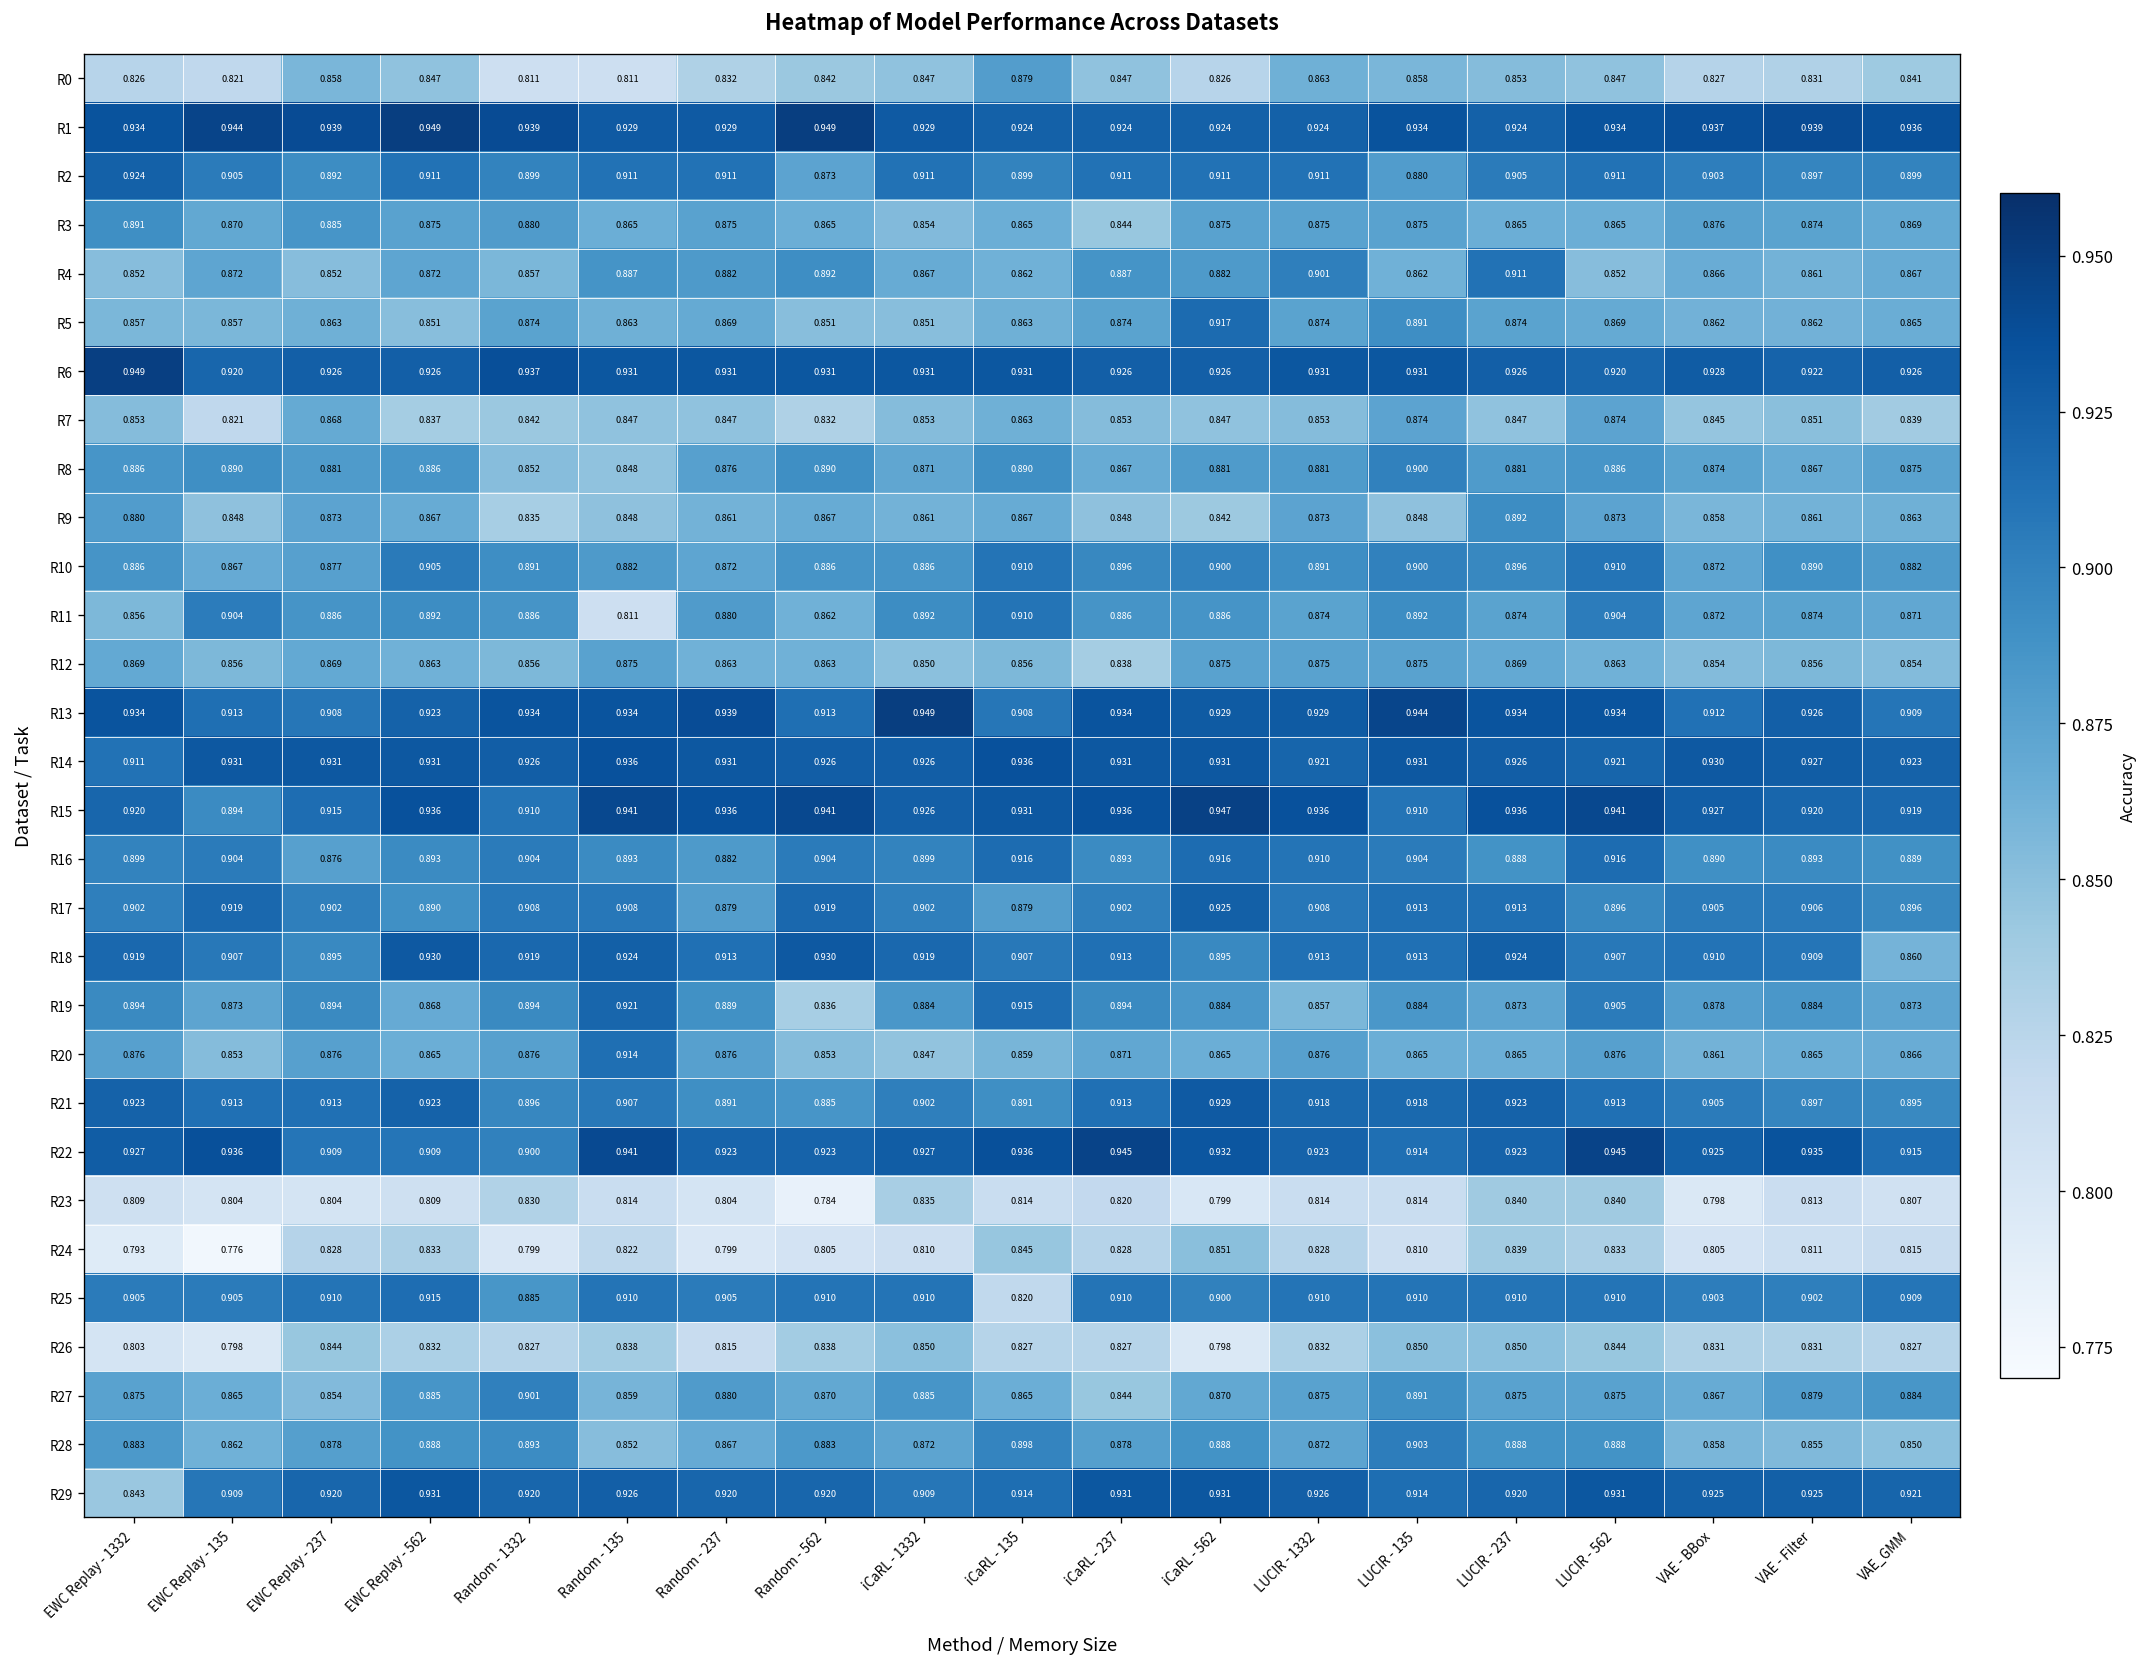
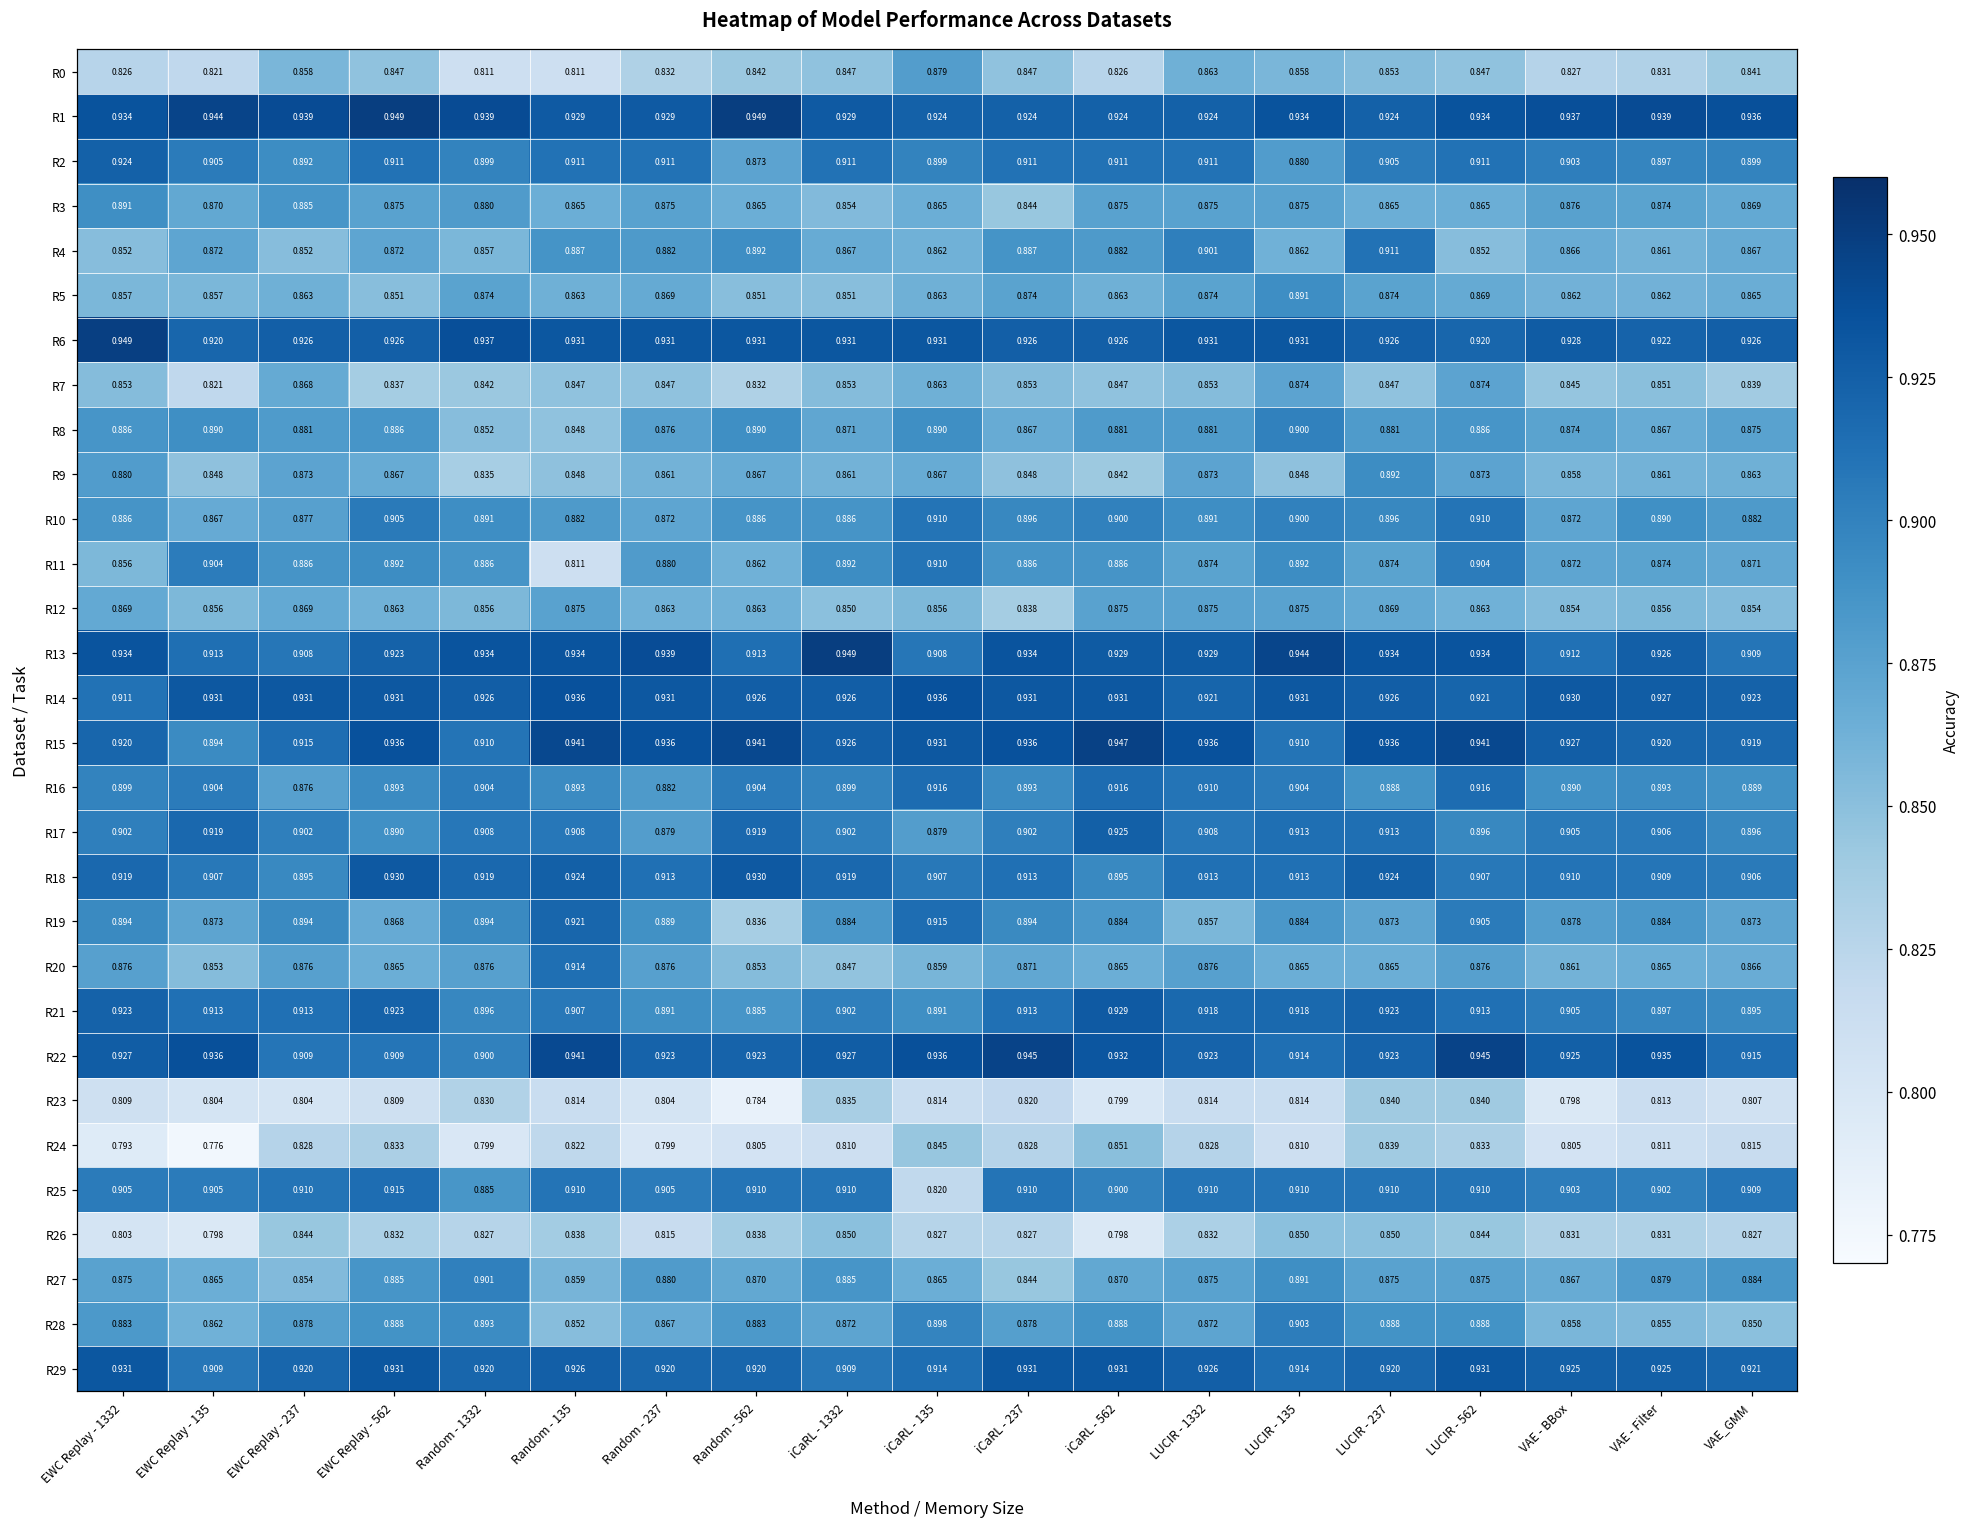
  {
    "R5": {
      "EWC Replay - 1332": 0.857,
      "EWC Replay - 135": 0.857,
      "EWC Replay - 237": 0.863,
      "EWC Replay - 562": 0.851,
      "Random - 1332": 0.874,
      "Random - 135": 0.863,
      "Random - 237": 0.869,
      "Random - 562": 0.851,
      "iCaRL - 1332": 0.851,
      "iCaRL - 135": 0.863,
      "iCaRL - 237": 0.874,
-     "iCaRL - 562": 0.917,
+     "iCaRL - 562": 0.863,
      "LUCIR - 1332": 0.874,
      "LUCIR - 135": 0.891,
      "LUCIR - 237": 0.874,
      "LUCIR - 562": 0.869,
      "VAE - BBox": 0.862,
      "VAE - Filter": 0.862,
      "VAE_GMM": 0.865
    },
    "R18": {
      "EWC Replay - 1332": 0.919,
      "EWC Replay - 135": 0.907,
      "EWC Replay - 237": 0.895,
      "EWC Replay - 562": 0.930,
      "Random - 1332": 0.919,
      "Random - 135": 0.924,
      "Random - 237": 0.913,
      "Random - 562": 0.930,
      "iCaRL - 1332": 0.919,
      "iCaRL - 135": 0.907,
      "iCaRL - 237": 0.913,
      "iCaRL - 562": 0.895,
      "LUCIR - 1332": 0.913,
      "LUCIR - 135": 0.913,
      "LUCIR - 237": 0.924,
      "LUCIR - 562": 0.907,
      "VAE - BBox": 0.910,
      "VAE - Filter": 0.909,
-     "VAE_GMM": 0.860
+     "VAE_GMM": 0.906
    },
    "R29": {
-     "EWC Replay - 1332": 0.843,
+     "EWC Replay - 1332": 0.931,
      "EWC Replay - 135": 0.909,
      "EWC Replay - 237": 0.920,
      "EWC Replay - 562": 0.931,
      "Random - 1332": 0.920,
      "Random - 135": 0.926,
      "Random - 237": 0.920,
      "Random - 562": 0.920,
      "iCaRL - 1332": 0.909,
      "iCaRL - 135": 0.914,
      "iCaRL - 237": 0.931,
      "iCaRL - 562": 0.931,
      "LUCIR - 1332": 0.926,
      "LUCIR - 135": 0.914,
      "LUCIR - 237": 0.920,
      "LUCIR - 562": 0.931,
      "VAE - BBox": 0.925,
      "VAE - Filter": 0.925,
      "VAE_GMM": 0.921
    }
  }
